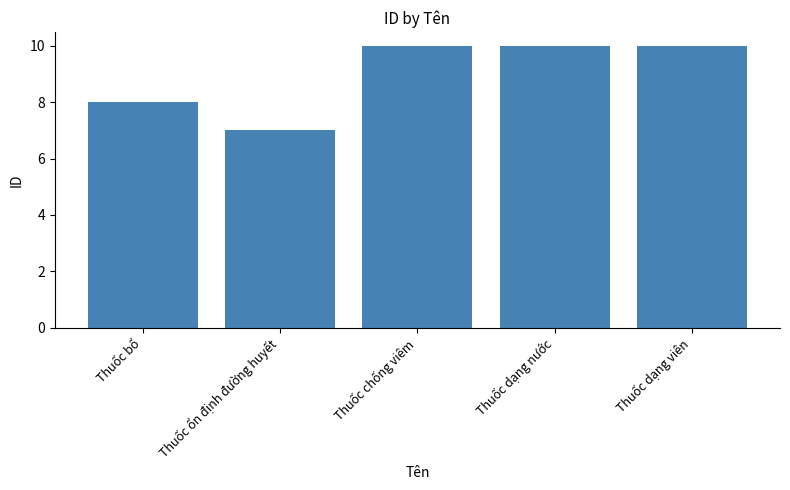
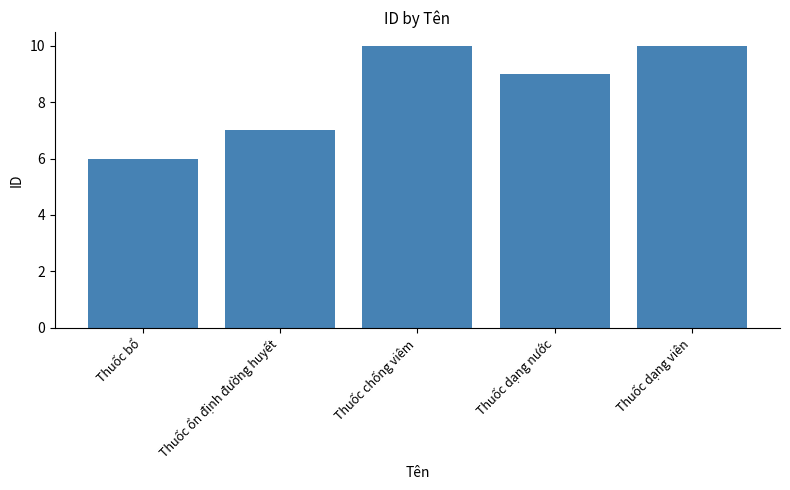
  {
-   "Thuốc bổ": 8,
+   "Thuốc bổ": 6,
    "Thuốc ổn định đường huyết": 7,
    "Thuốc chống viêm": 10,
-   "Thuốc dạng nước": 10,
+   "Thuốc dạng nước": 9,
    "Thuốc dạng viên": 10
  }
